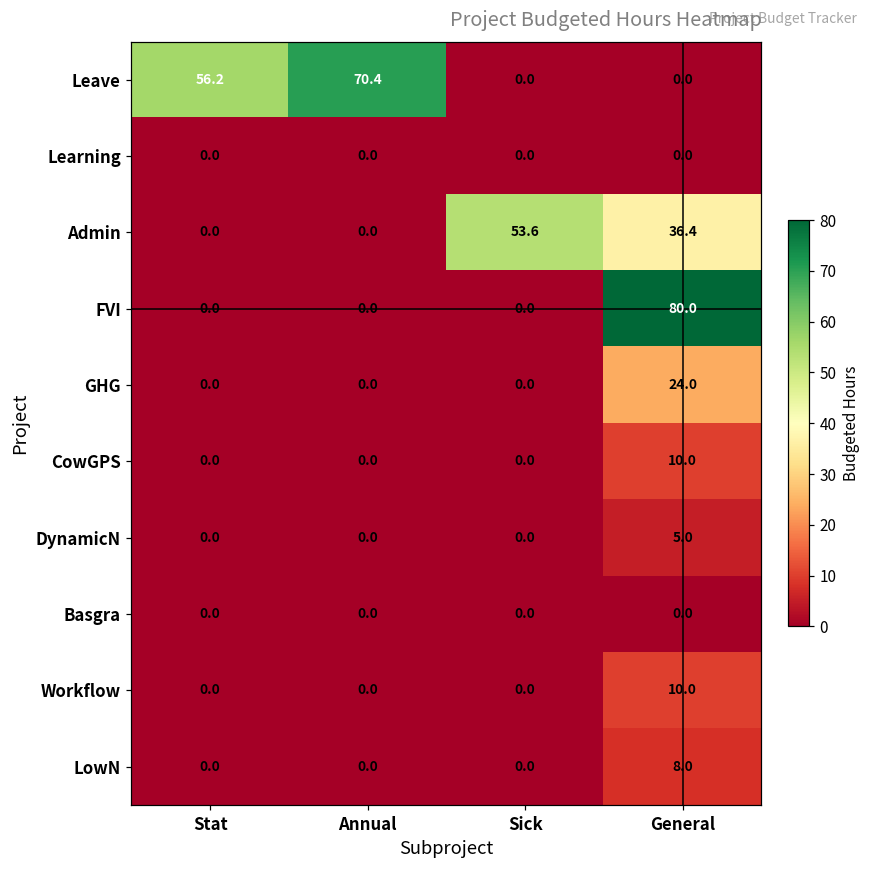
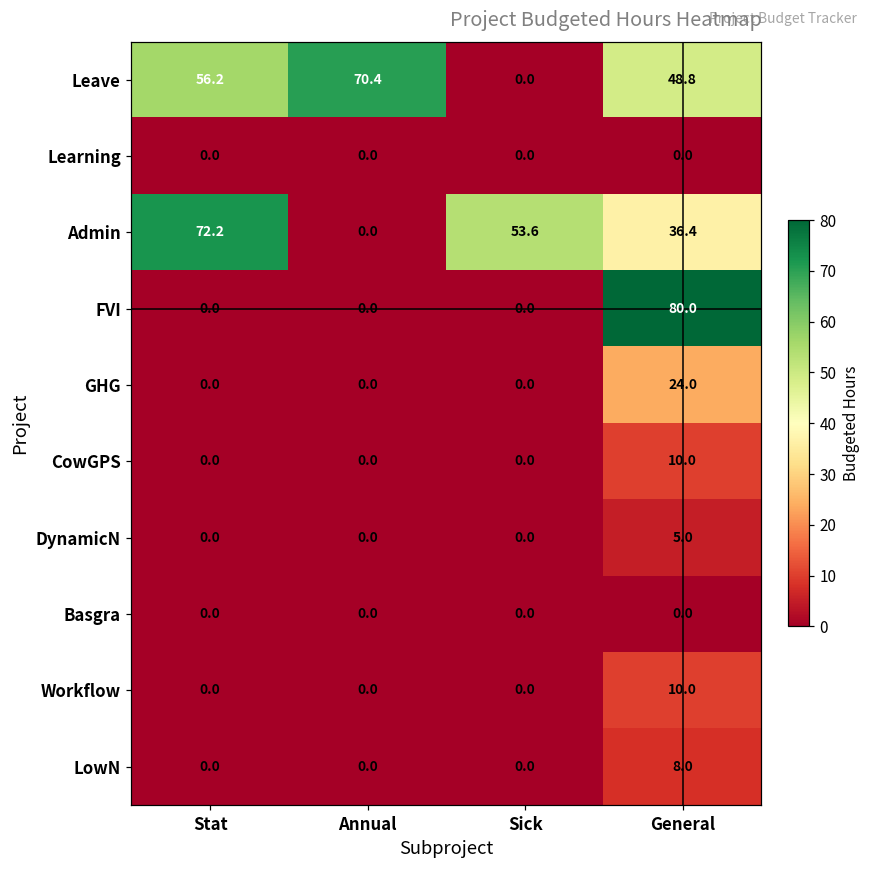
  {
    "Leave": {
      "Stat": 56.2,
      "Annual": 70.4,
      "Sick": 0.0,
-     "General": 0.0
+     "General": 48.8
    },
    "Learning": {
      "Stat": 0.0,
      "Annual": 0.0,
      "Sick": 0.0,
      "General": 0.0
    },
    "Admin": {
-     "Stat": 0.0,
+     "Stat": 72.2,
      "Annual": 0.0,
      "Sick": 53.6,
      "General": 36.4
    },
    "FVI": {
      "Stat": 0.0,
      "Annual": 0.0,
      "Sick": 0.0,
      "General": 80.0
    },
    "GHG": {
      "Stat": 0.0,
      "Annual": 0.0,
      "Sick": 0.0,
      "General": 24.0
    },
    "CowGPS": {
      "Stat": 0.0,
      "Annual": 0.0,
      "Sick": 0.0,
      "General": 10.0
    },
    "DynamicN": {
      "Stat": 0.0,
      "Annual": 0.0,
      "Sick": 0.0,
      "General": 5.0
    },
    "Basgra": {
      "Stat": 0.0,
      "Annual": 0.0,
      "Sick": 0.0,
      "General": 0.0
    },
    "Workflow": {
      "Stat": 0.0,
      "Annual": 0.0,
      "Sick": 0.0,
      "General": 10.0
    },
    "LowN": {
      "Stat": 0.0,
      "Annual": 0.0,
      "Sick": 0.0,
      "General": 8.0
    }
  }
